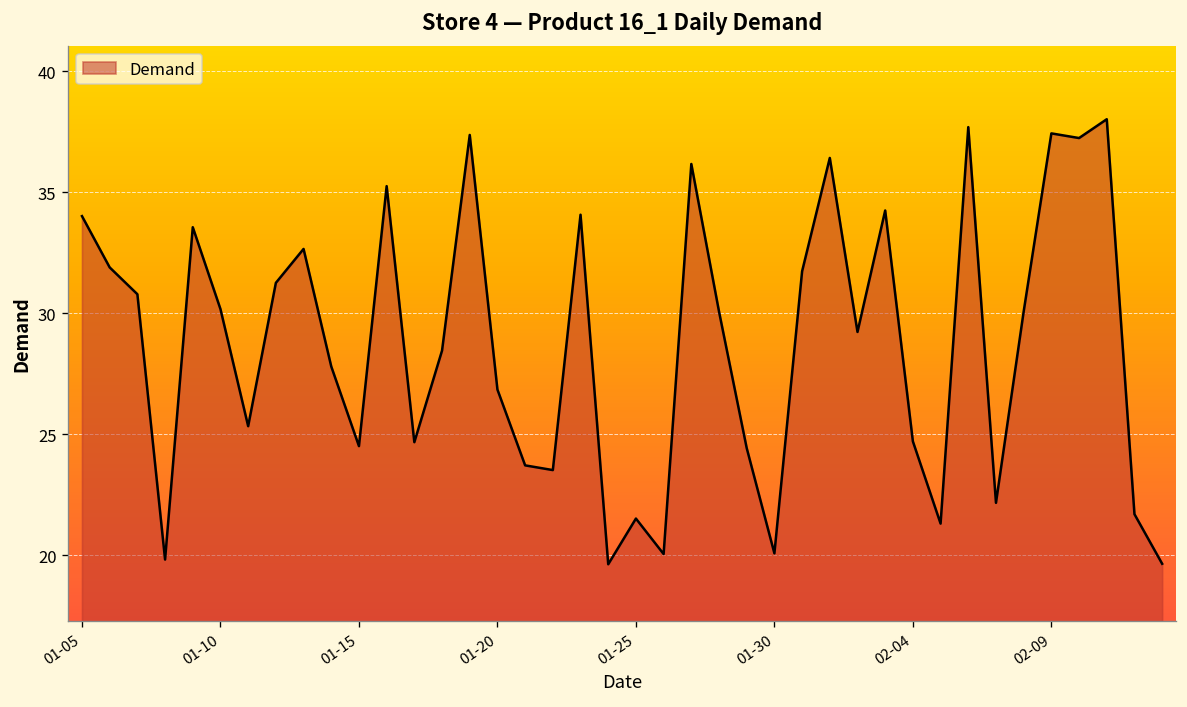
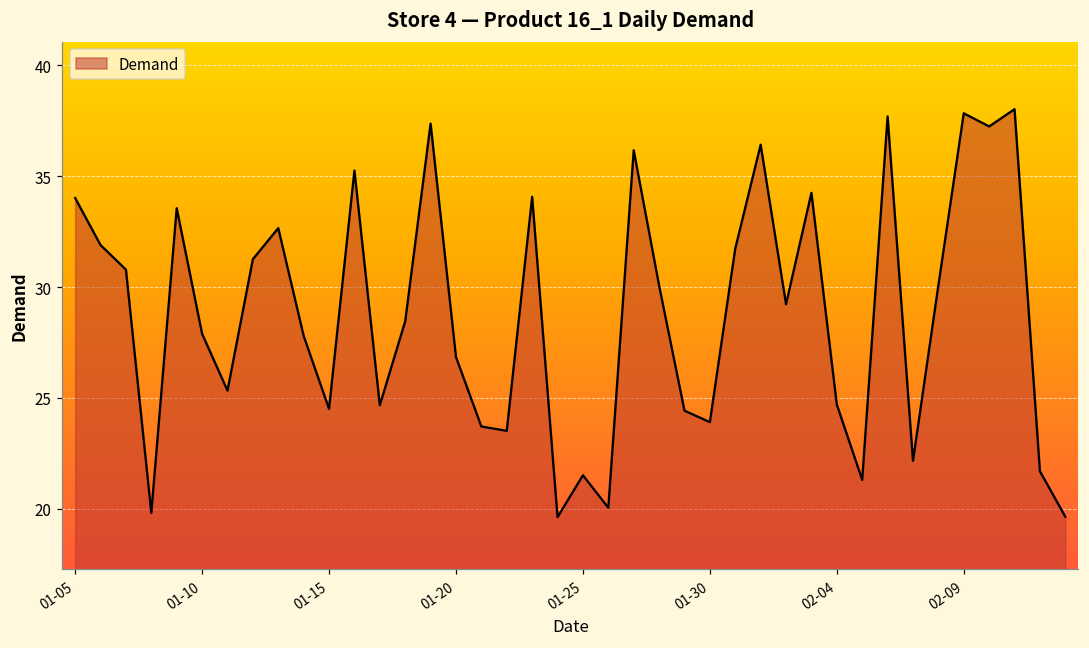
  {
    "01-05": 34.0,
-   "01-10": 30.2,
+   "01-10": 27.9,
    "01-15": 24.5,
    "01-20": 26.8,
    "01-25": 21.5,
-   "01-30": 20.1,
+   "01-30": 23.9,
    "02-04": 24.7,
-   "02-09": 37.4
+   "02-09": 37.8
  }
